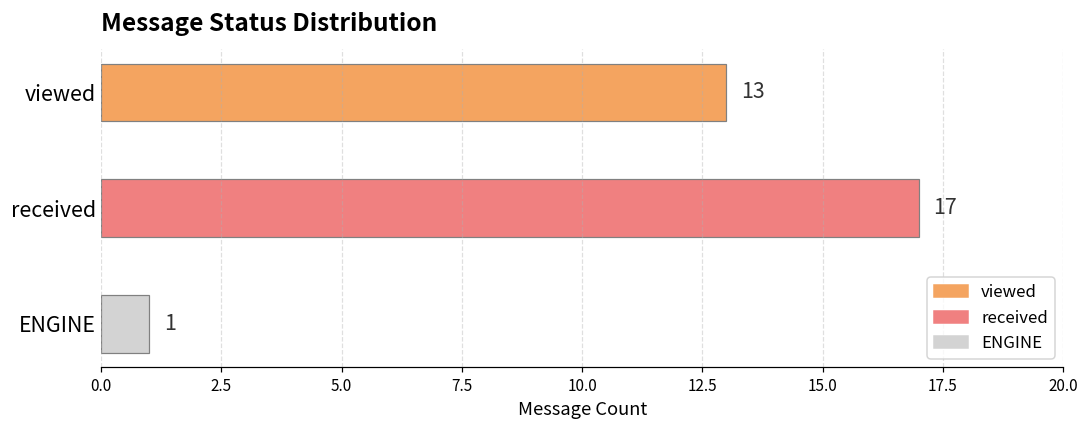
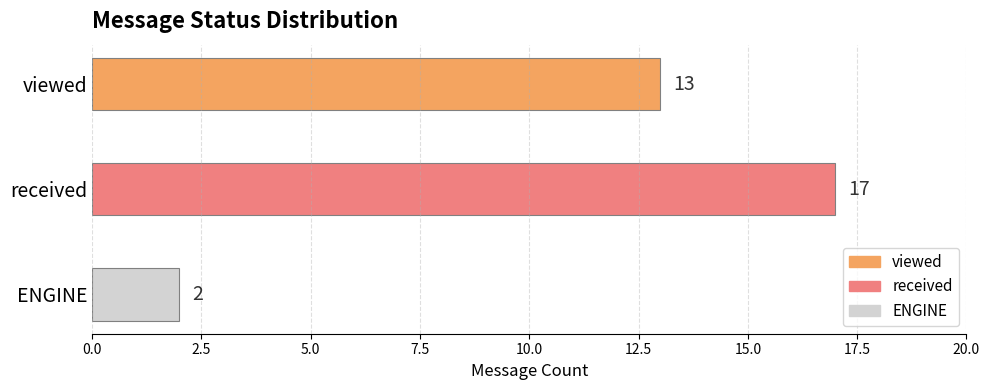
  {
    "viewed": 13,
    "received": 17,
-   "ENGINE": 1
+   "ENGINE": 2
  }
